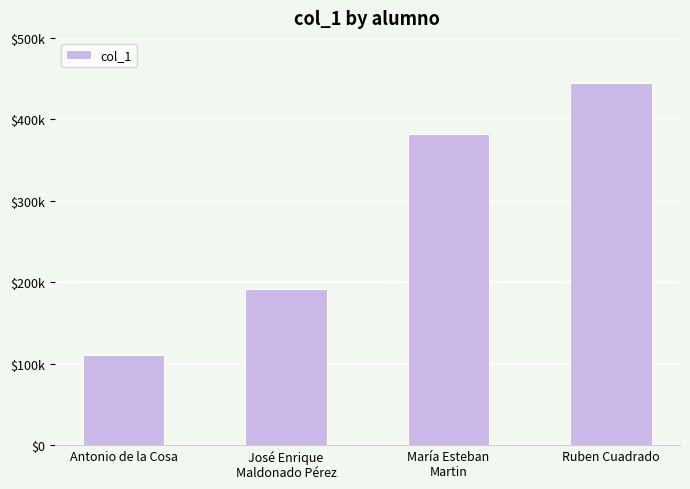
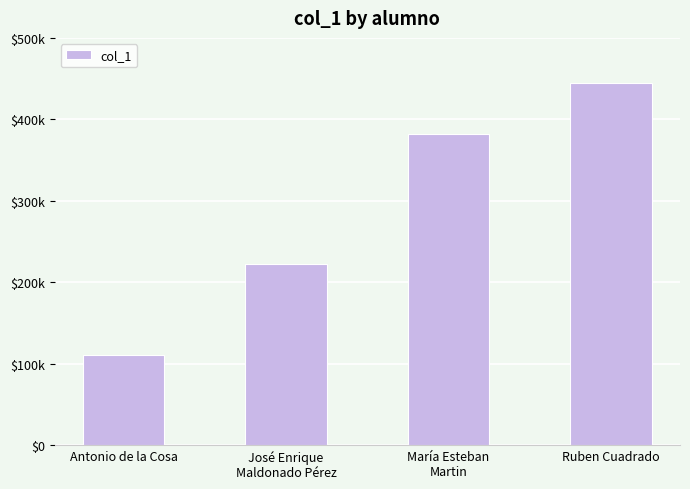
  {
    "Antonio de la Cosa": "$110000",
-   "José Enrique Maldonado Pérez": "$190000",
+   "José Enrique Maldonado Pérez": "$220000",
    "María Esteban Martin": "$380000",
    "Ruben Cuadrado": "$440000"
  }
